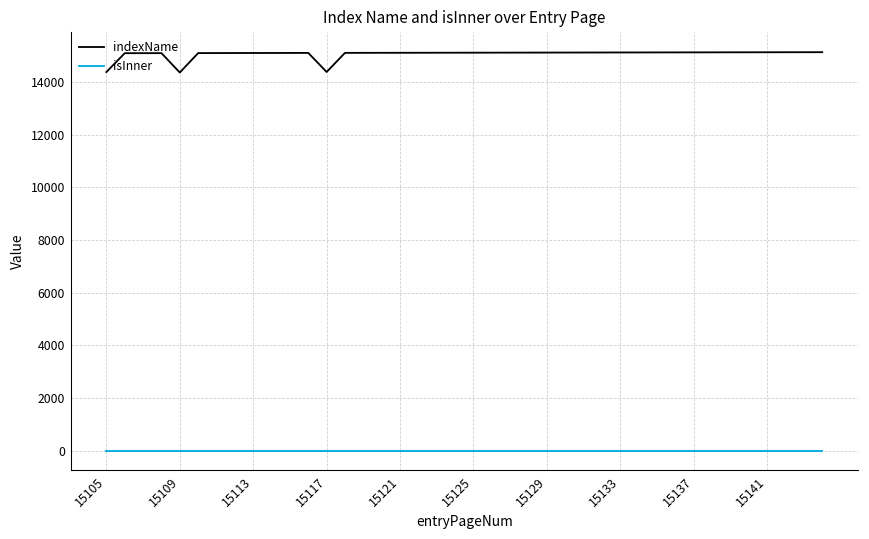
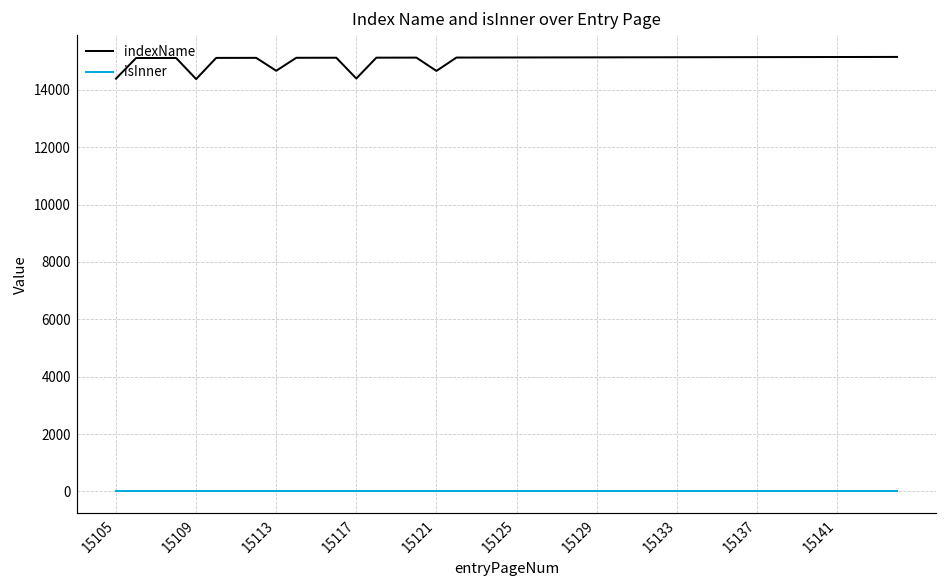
  {
    "indexName": {
      "15105": 14400,
      "15109": 14400,
-     "15113": 15100,
+     "15113": 14700,
      "15117": 14400,
-     "15121": 15100,
+     "15121": 14700,
      "15125": 15100,
      "15129": 15100,
      "15133": 15100,
      "15137": 15100,
      "15141": 15100
    },
    "isInner": {
      "15105": 0,
      "15109": 0,
      "15113": 0,
      "15117": 0,
      "15121": 0,
      "15125": 0,
      "15129": 0,
      "15133": 0,
      "15137": 0,
      "15141": 0
    }
  }
